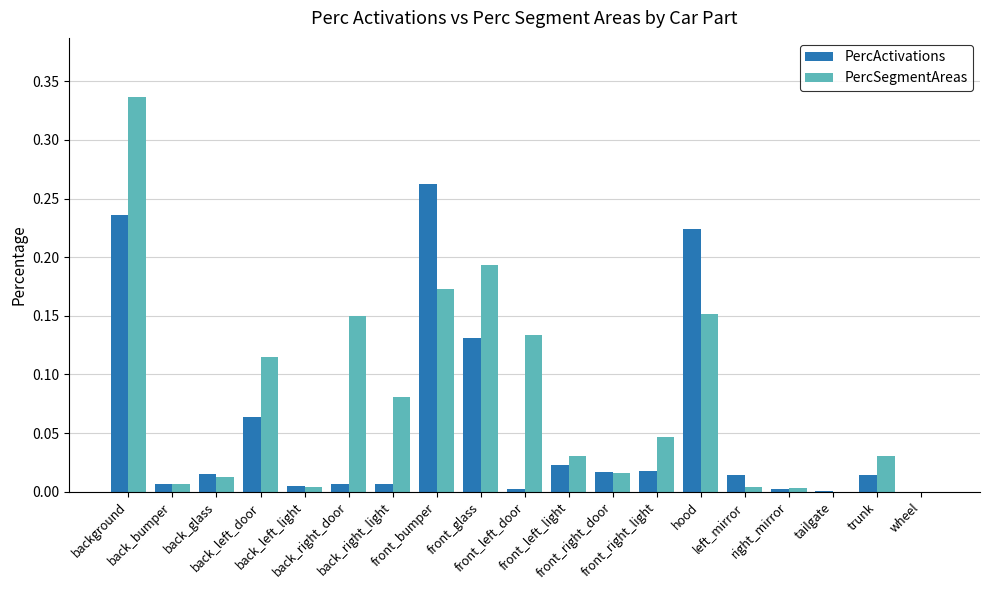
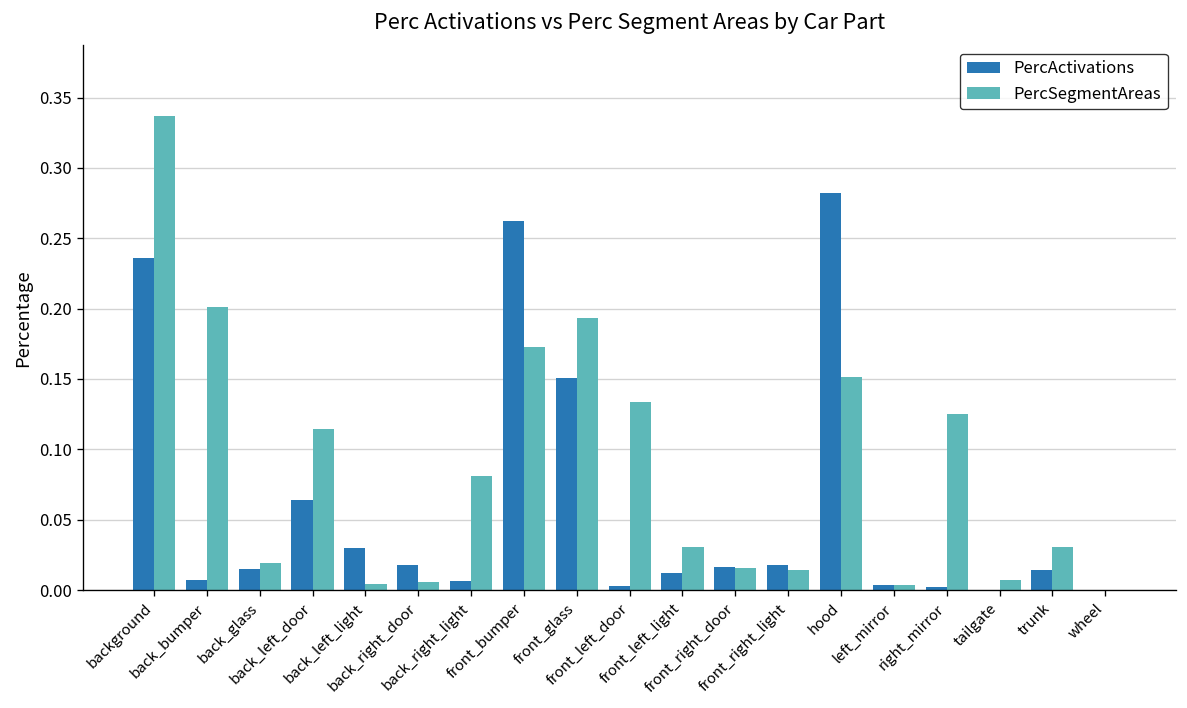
  {
    "PercActivations": {
      "background": 0.236,
      "back_bumper": 0.007,
      "back_glass": 0.015,
      "back_left_door": 0.064,
-     "back_left_light": 0.005,
-     "back_right_door": 0.006,
+     "back_left_light": 0.030,
+     "back_right_door": 0.018,
      "back_right_light": 0.007,
      "front_bumper": 0.263,
-     "front_glass": 0.131,
+     "front_glass": 0.151,
      "front_left_door": 0.003,
-     "front_left_light": 0.023,
+     "front_left_light": 0.012,
      "front_right_door": 0.017,
      "front_right_light": 0.018,
-     "hood": 0.224,
-     "left_mirror": 0.014,
+     "hood": 0.282,
+     "left_mirror": 0.003,
      "right_mirror": 0.002,
      "trunk": 0.014
    },
    "PercSegmentAreas": {
      "background": 0.337,
-     "back_bumper": 0.007,
-     "back_glass": 0.012,
+     "back_bumper": 0.202,
+     "back_glass": 0.019,
      "back_left_door": 0.115,
      "back_left_light": 0.004,
-     "back_right_door": 0.150,
+     "back_right_door": 0.006,
      "back_right_light": 0.081,
      "front_bumper": 0.173,
      "front_glass": 0.194,
      "front_left_door": 0.133,
      "front_left_light": 0.030,
      "front_right_door": 0.016,
-     "front_right_light": 0.047,
+     "front_right_light": 0.014,
      "hood": 0.151,
      "left_mirror": 0.004,
-     "right_mirror": 0.003,
-     "tailgate": 0.000,
+     "right_mirror": 0.125,
+     "tailgate": 0.007,
      "trunk": 0.030
    }
  }
